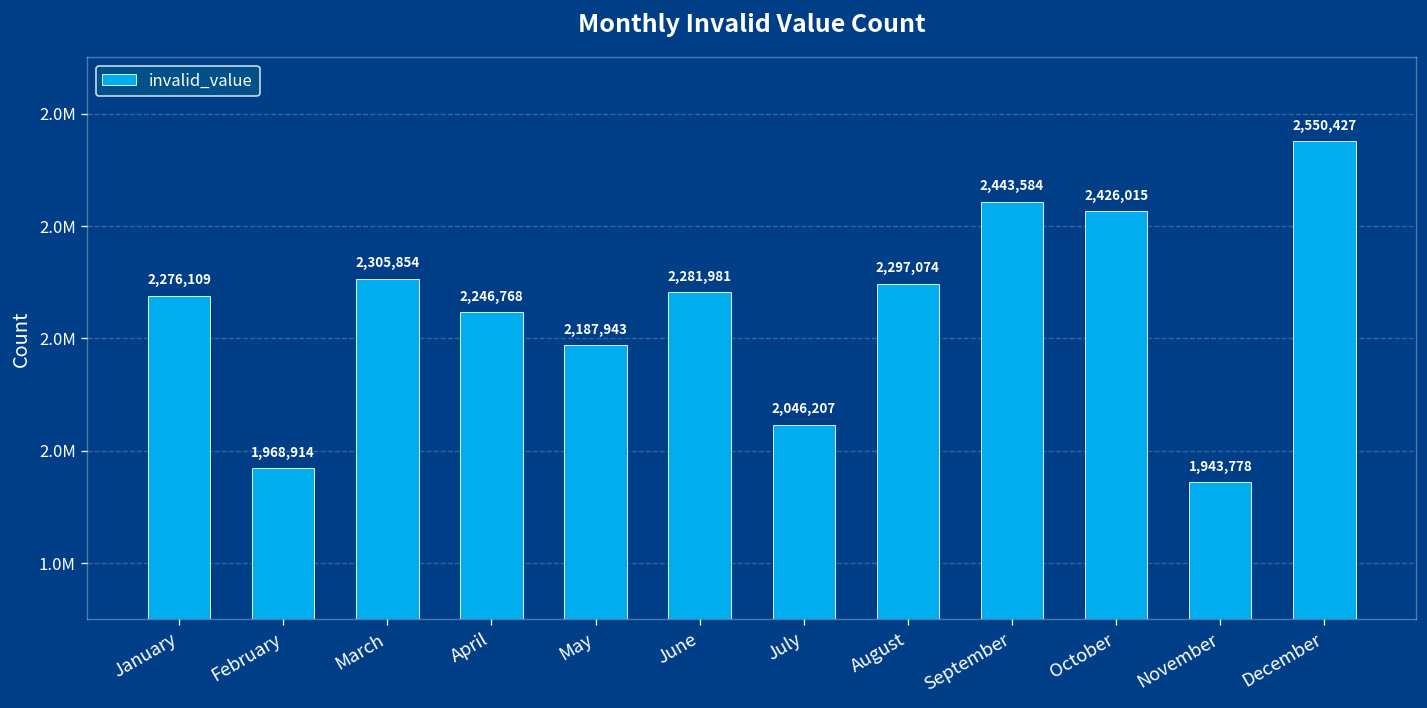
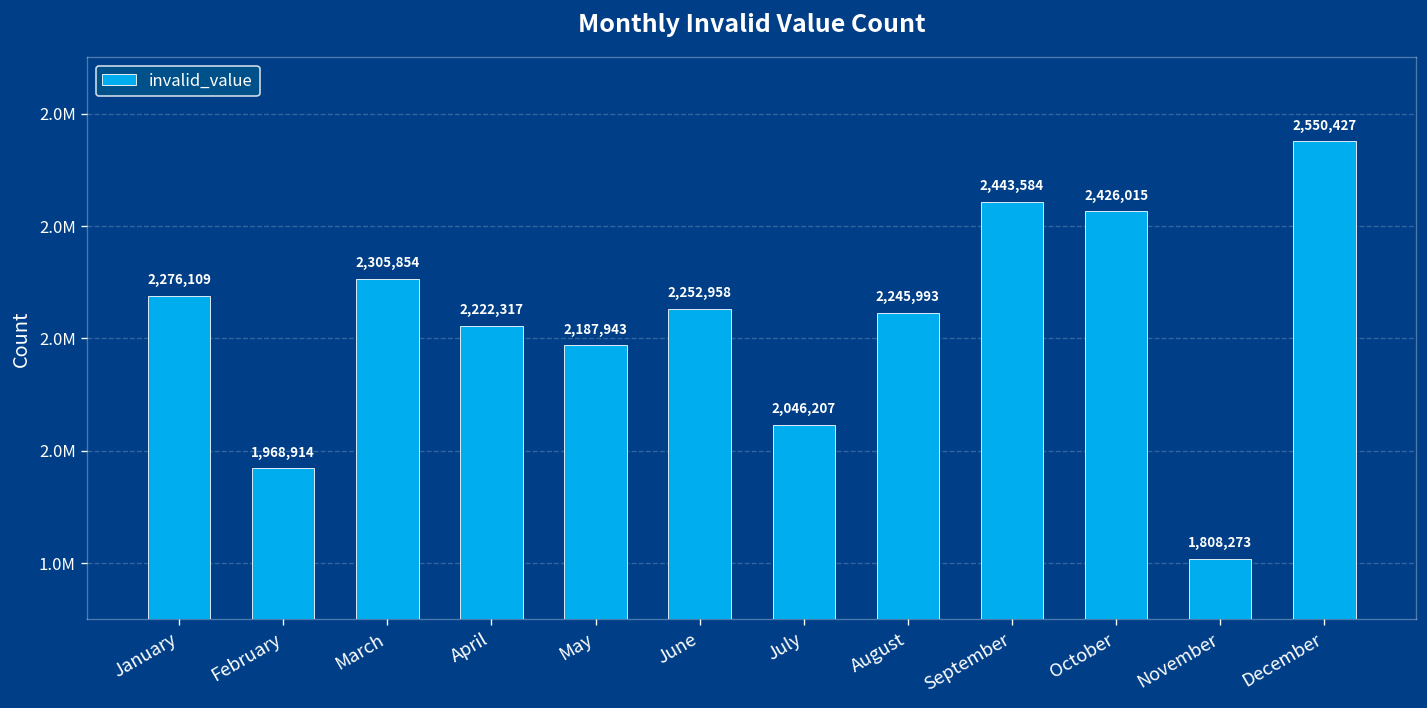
  {
    "January": "2,276,109",
    "February": "1,968,914",
    "March": "2,305,854",
-   "April": "2,246,768",
+   "April": "2,222,317",
    "May": "2,187,943",
-   "June": "2,281,981",
+   "June": "2,252,958",
    "July": "2,046,207",
-   "August": "2,297,074",
+   "August": "2,245,993",
    "September": "2,443,584",
    "October": "2,426,015",
-   "November": "1,943,778",
+   "November": "1,808,273",
    "December": "2,550,427"
  }
